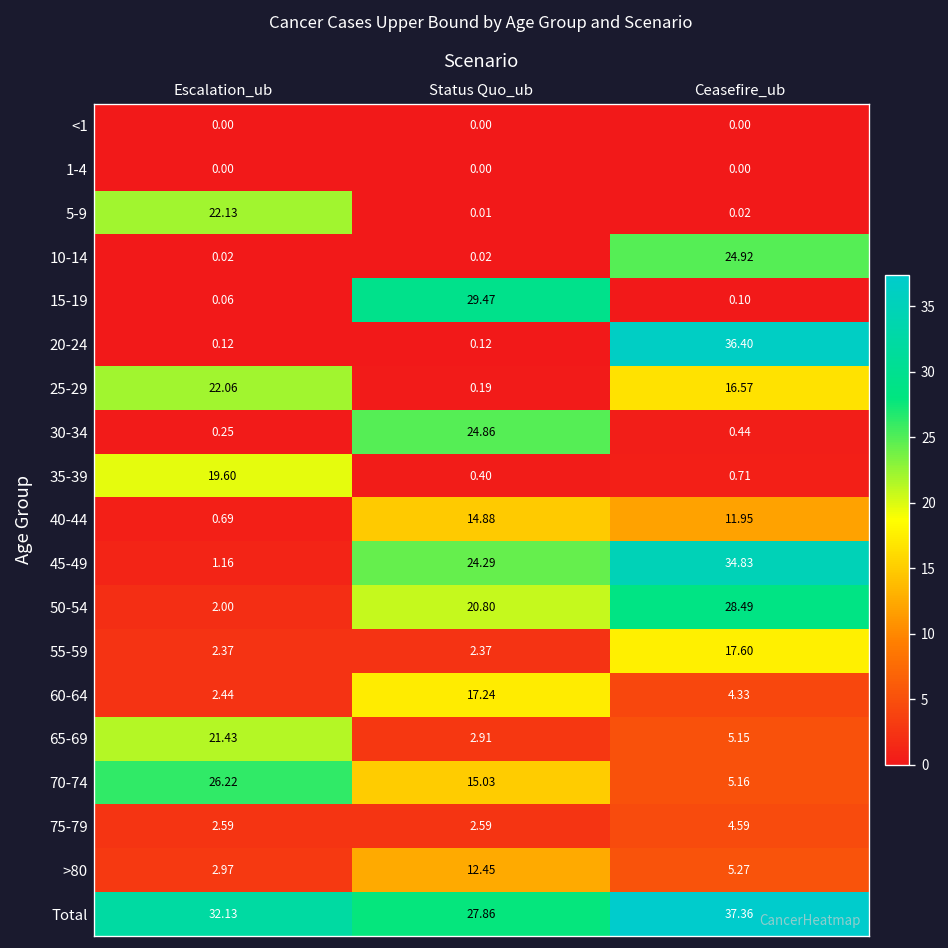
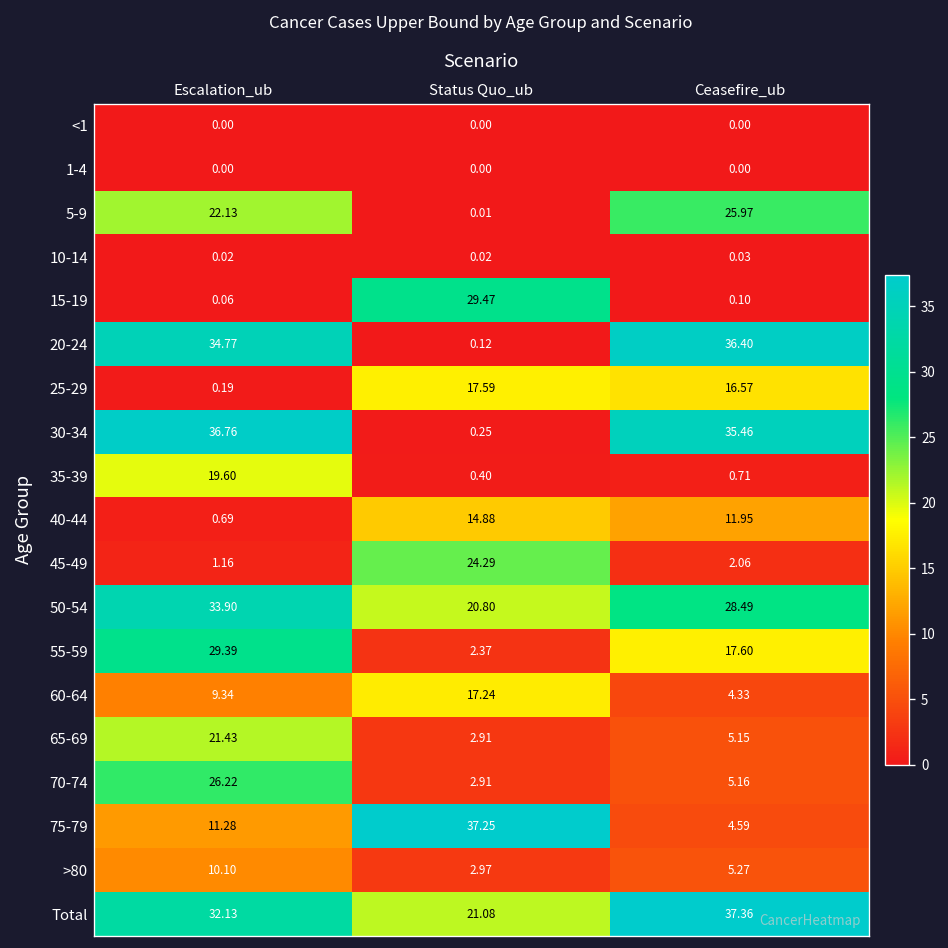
  {
    "<1": {
      "Escalation_ub": 0.00,
      "Status Quo_ub": 0.00,
      "Ceasefire_ub": 0.00
    },
    "1-4": {
      "Escalation_ub": 0.00,
      "Status Quo_ub": 0.00,
      "Ceasefire_ub": 0.00
    },
    "5-9": {
      "Escalation_ub": 22.13,
      "Status Quo_ub": 0.01,
-     "Ceasefire_ub": 0.02
+     "Ceasefire_ub": 25.97
    },
    "10-14": {
      "Escalation_ub": 0.02,
      "Status Quo_ub": 0.02,
-     "Ceasefire_ub": 24.92
+     "Ceasefire_ub": 0.03
    },
    "15-19": {
      "Escalation_ub": 0.06,
      "Status Quo_ub": 29.47,
      "Ceasefire_ub": 0.10
    },
    "20-24": {
-     "Escalation_ub": 0.12,
+     "Escalation_ub": 34.77,
      "Status Quo_ub": 0.12,
      "Ceasefire_ub": 36.40
    },
    "25-29": {
-     "Escalation_ub": 22.06,
-     "Status Quo_ub": 0.19,
+     "Escalation_ub": 0.19,
+     "Status Quo_ub": 17.59,
      "Ceasefire_ub": 16.57
    },
    "30-34": {
-     "Escalation_ub": 0.25,
-     "Status Quo_ub": 24.86,
-     "Ceasefire_ub": 0.44
+     "Escalation_ub": 36.76,
+     "Status Quo_ub": 0.25,
+     "Ceasefire_ub": 35.46
    },
    "35-39": {
      "Escalation_ub": 19.60,
      "Status Quo_ub": 0.40,
      "Ceasefire_ub": 0.71
    },
    "40-44": {
      "Escalation_ub": 0.69,
      "Status Quo_ub": 14.88,
      "Ceasefire_ub": 11.95
    },
    "45-49": {
      "Escalation_ub": 1.16,
      "Status Quo_ub": 24.29,
-     "Ceasefire_ub": 34.83
+     "Ceasefire_ub": 2.06
    },
    "50-54": {
-     "Escalation_ub": 2.00,
+     "Escalation_ub": 33.90,
      "Status Quo_ub": 20.80,
      "Ceasefire_ub": 28.49
    },
    "55-59": {
-     "Escalation_ub": 2.37,
+     "Escalation_ub": 29.39,
      "Status Quo_ub": 2.37,
      "Ceasefire_ub": 17.60
    },
    "60-64": {
-     "Escalation_ub": 2.44,
+     "Escalation_ub": 9.34,
      "Status Quo_ub": 17.24,
      "Ceasefire_ub": 4.33
    },
    "65-69": {
      "Escalation_ub": 21.43,
      "Status Quo_ub": 2.91,
      "Ceasefire_ub": 5.15
    },
    "70-74": {
      "Escalation_ub": 26.22,
-     "Status Quo_ub": 15.03,
+     "Status Quo_ub": 2.91,
      "Ceasefire_ub": 5.16
    },
    "75-79": {
-     "Escalation_ub": 2.59,
-     "Status Quo_ub": 2.59,
+     "Escalation_ub": 11.28,
+     "Status Quo_ub": 37.25,
      "Ceasefire_ub": 4.59
    },
    ">80": {
-     "Escalation_ub": 2.97,
-     "Status Quo_ub": 12.45,
+     "Escalation_ub": 10.10,
+     "Status Quo_ub": 2.97,
      "Ceasefire_ub": 5.27
    },
    "Total": {
      "Escalation_ub": 32.13,
-     "Status Quo_ub": 27.86
+     "Status Quo_ub": 21.08
    }
  }
